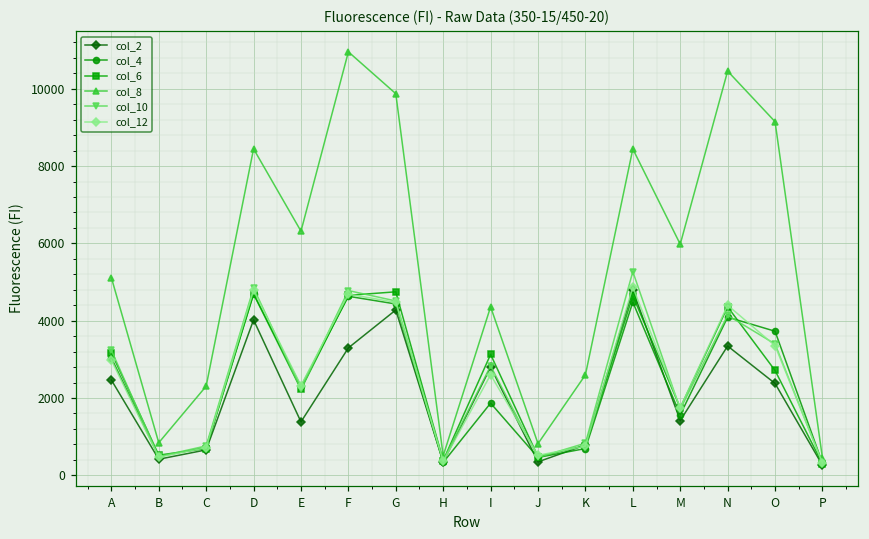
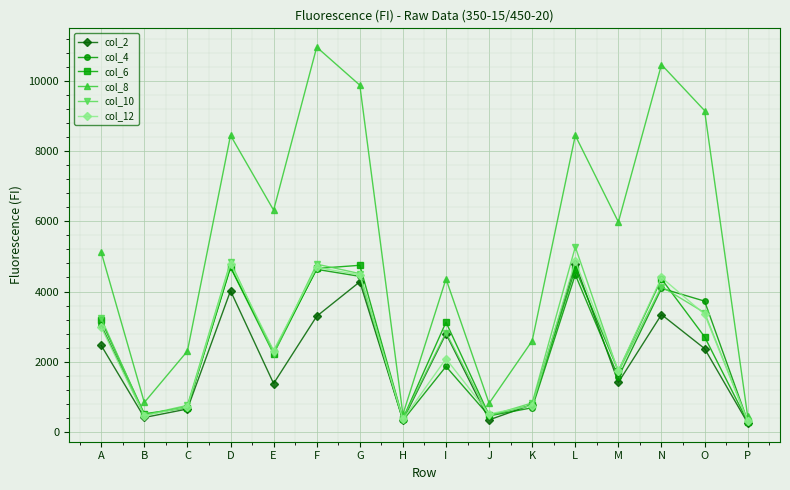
  {
    "col_12": {
-     "I": 2600,
+     "I": 2100,
      "L": 4900
    }
  }
